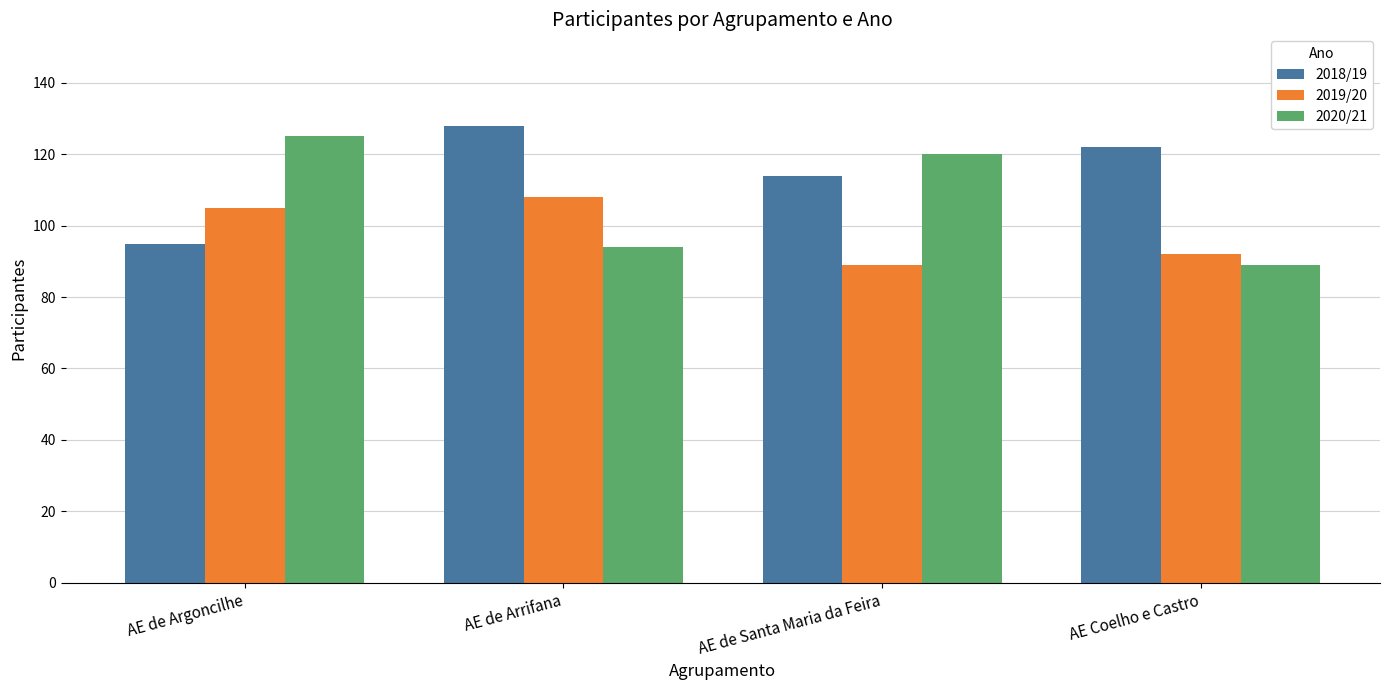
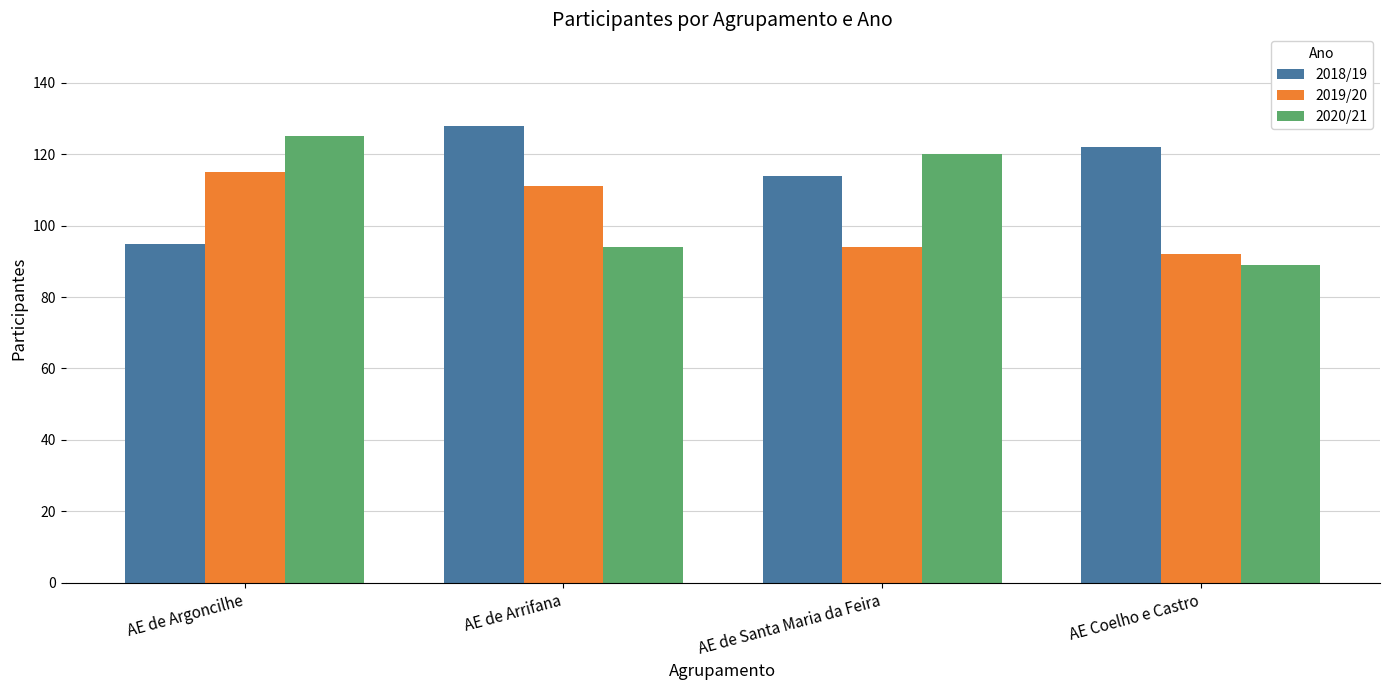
  {
    "2018/19": {
      "AE de Argoncilhe": 95,
      "AE de Arrifana": 128,
      "AE de Santa Maria da Feira": 114,
      "AE Coelho e Castro": 122
    },
    "2019/20": {
-     "AE de Argoncilhe": 105,
-     "AE de Arrifana": 108,
-     "AE de Santa Maria da Feira": 89,
+     "AE de Argoncilhe": 115,
+     "AE de Arrifana": 111,
+     "AE de Santa Maria da Feira": 94,
      "AE Coelho e Castro": 92
    },
    "2020/21": {
      "AE de Argoncilhe": 125,
      "AE de Arrifana": 94,
      "AE de Santa Maria da Feira": 120,
      "AE Coelho e Castro": 89
    }
  }
